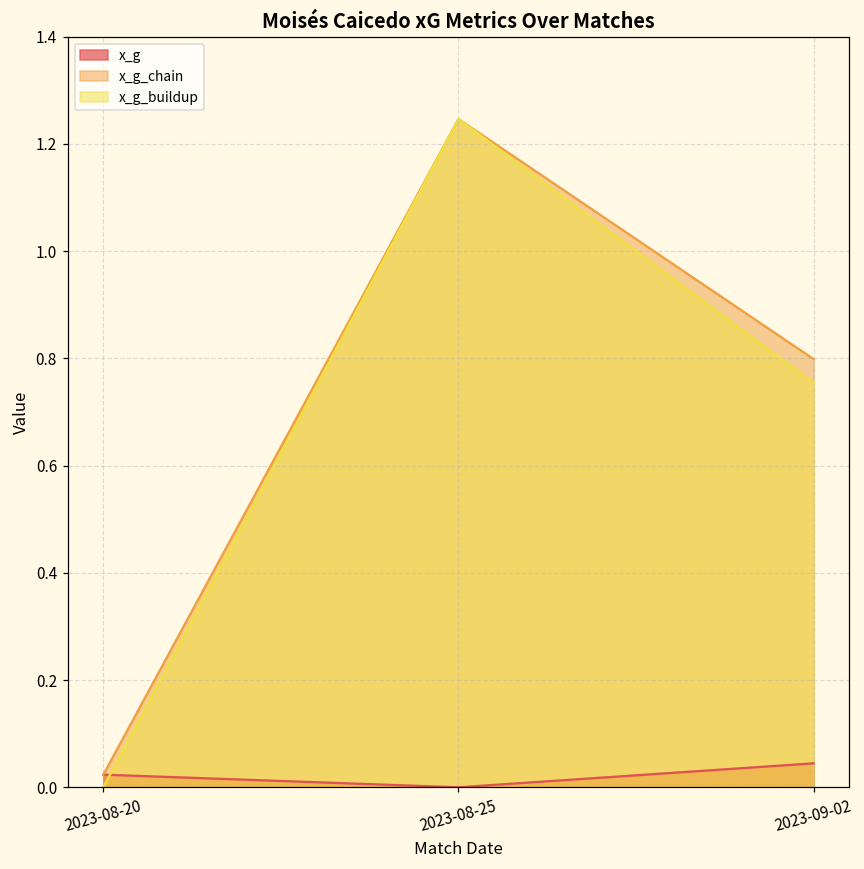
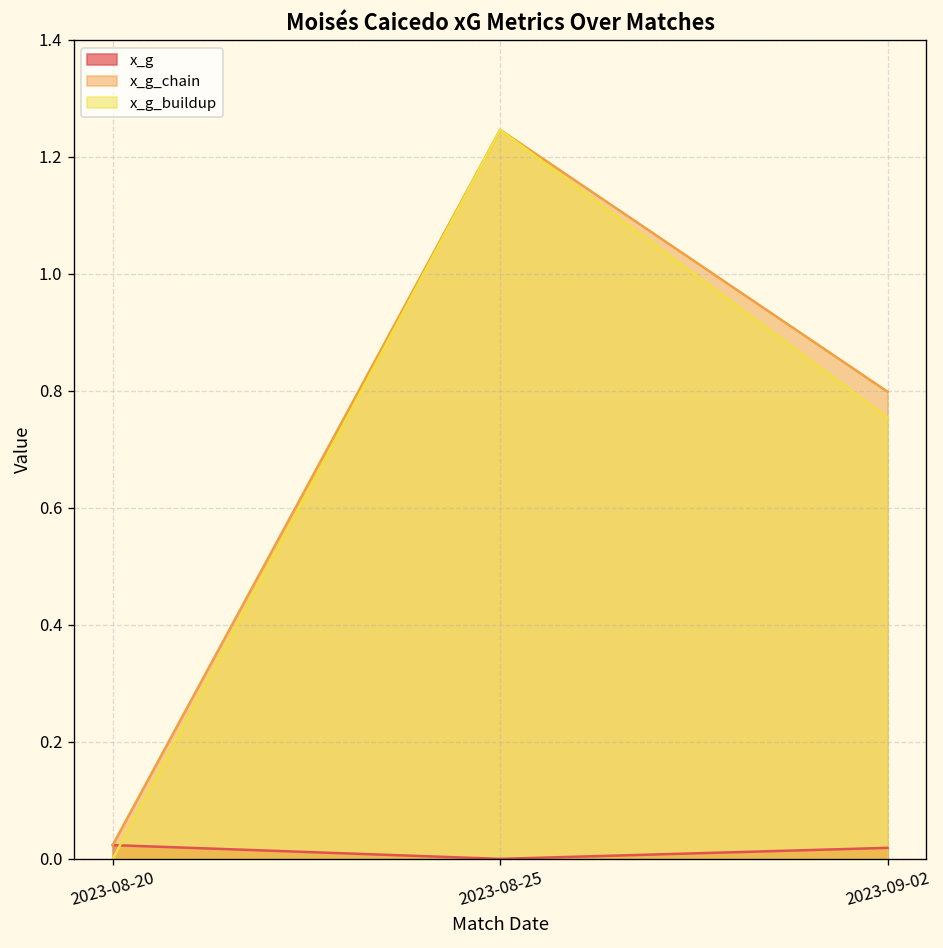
  {
    "x_g": {
      "2023-08-25": 0.00,
-     "2023-09-02": 0.04
+     "2023-09-02": 0.02
    }
  }
